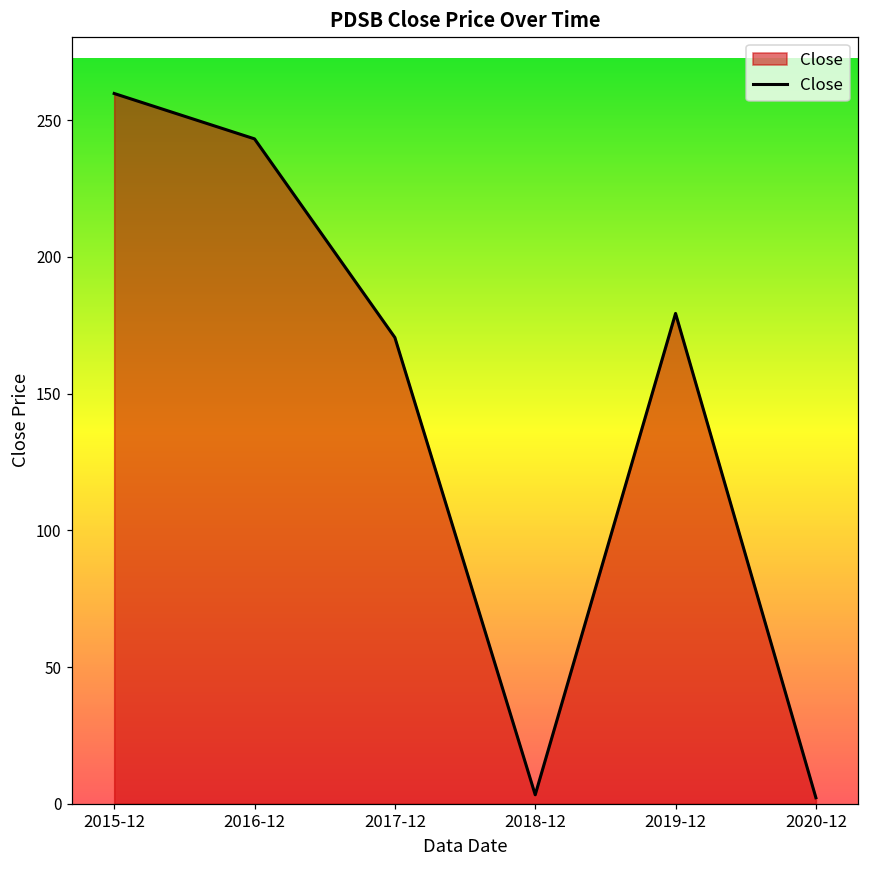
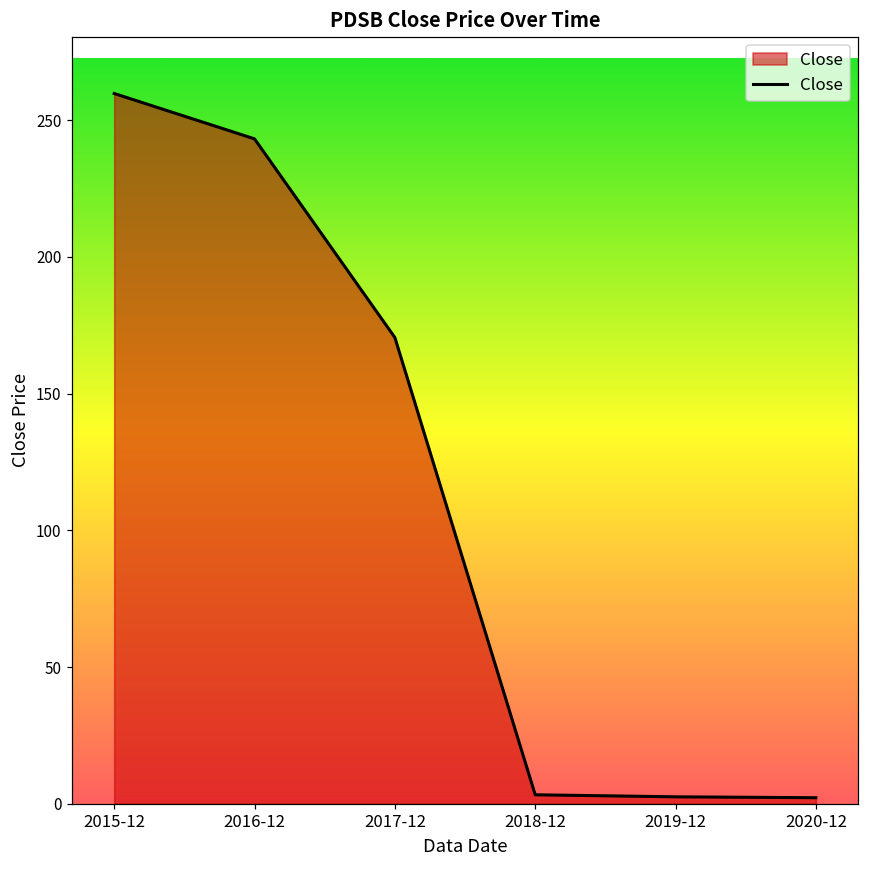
  {
    "2015-12": 260,
    "2016-12": 243,
    "2017-12": 171,
    "2018-12": 3,
-   "2019-12": 179,
+   "2019-12": 3,
    "2020-12": 2
  }
